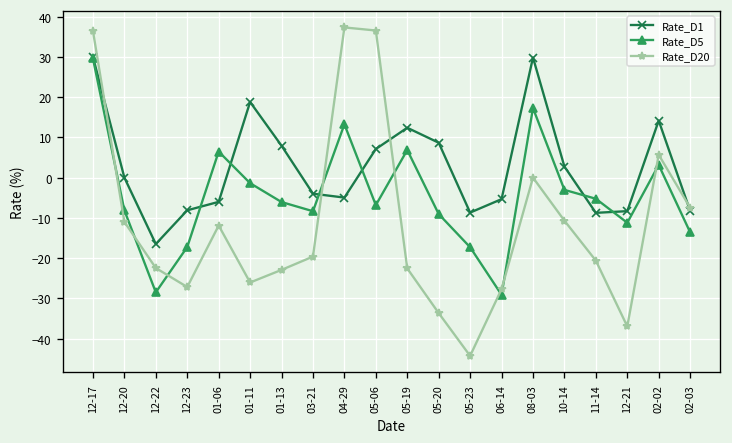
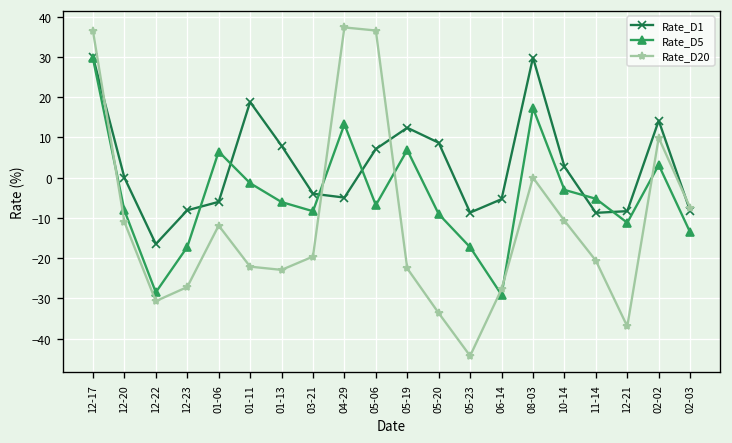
  {
    "Rate_D20": {
      "12-17": 36,
      "12-20": -11,
-     "12-22": -22,
+     "12-22": -31,
      "12-23": -27,
      "01-06": -12,
-     "01-11": -26,
+     "01-11": -22,
      "01-13": -23,
      "03-21": -20,
      "04-29": 37,
      "05-06": 37,
      "05-19": -23,
      "05-20": -34,
      "05-23": -44,
      "06-14": -28,
      "08-03": 0,
      "10-14": -11,
      "11-14": -21,
      "12-21": -37,
-     "02-02": 6,
+     "02-02": 10,
      "02-03": -7
    }
  }
